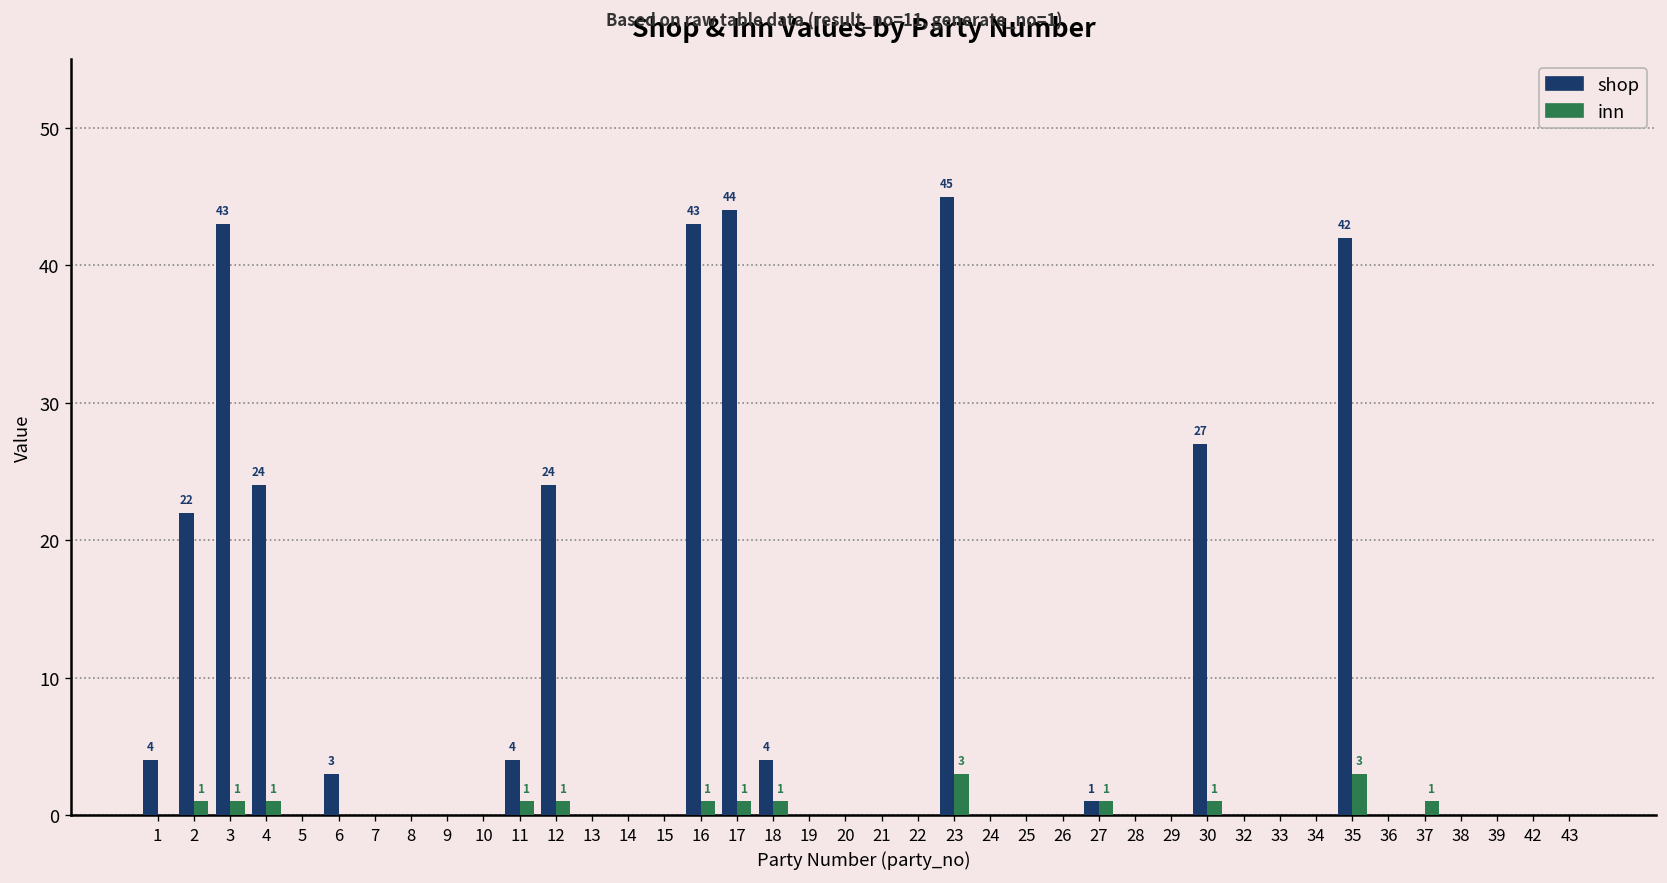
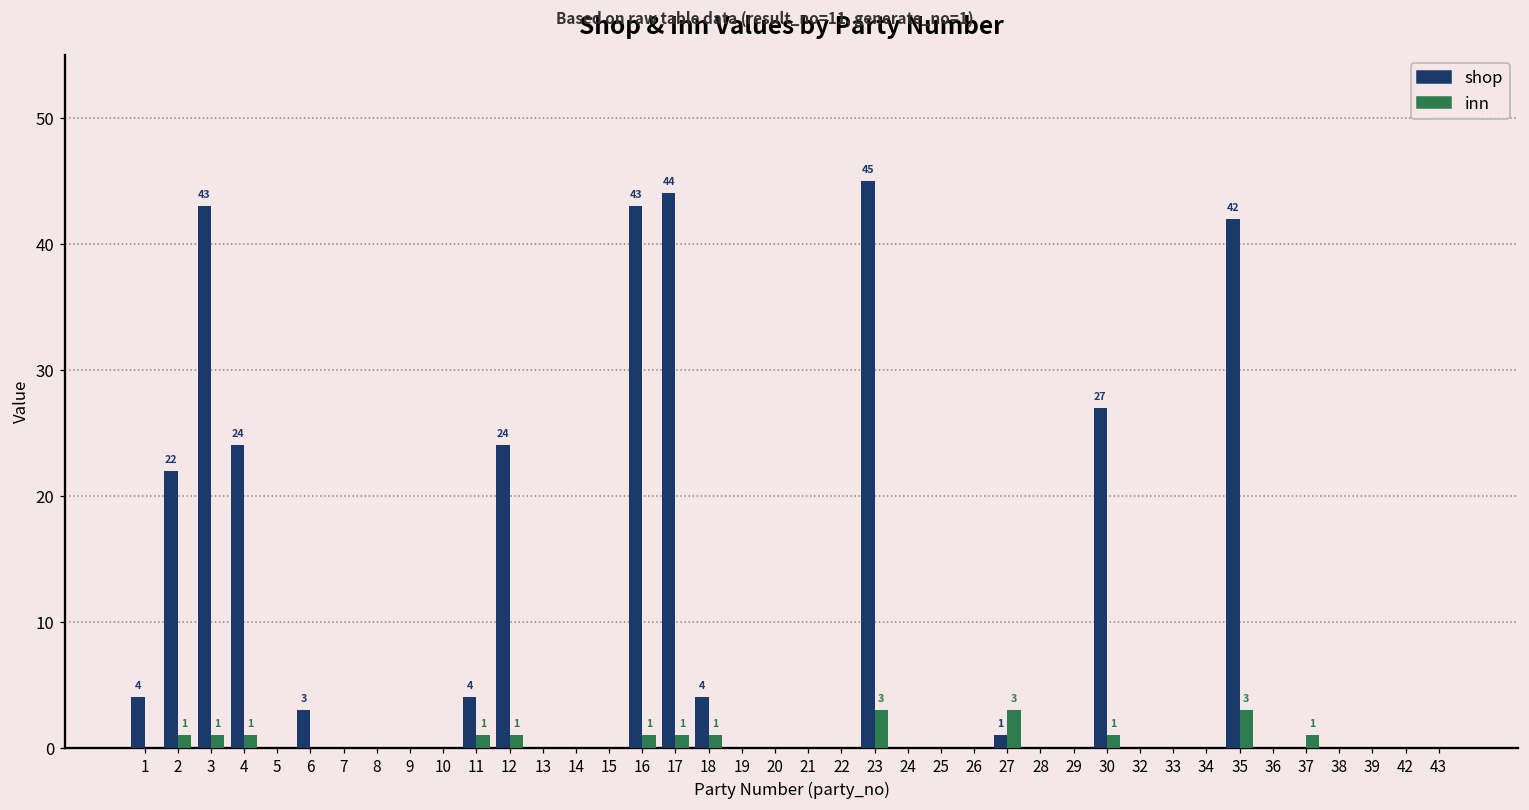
  {
    "shop": {
      "1": 4,
      "2": 22,
      "3": 43,
      "4": 24,
      "6": 3,
      "11": 4,
      "12": 24,
      "16": 43,
      "17": 44,
      "18": 4,
      "23": 45,
      "27": 1,
      "30": 27,
      "35": 42
    },
    "inn": {
      "2": 1,
      "3": 1,
      "4": 1,
      "11": 1,
      "12": 1,
      "16": 1,
      "17": 1,
      "18": 1,
      "23": 3,
-     "27": 1,
+     "27": 3,
      "30": 1,
      "35": 3,
      "37": 1
    }
  }
